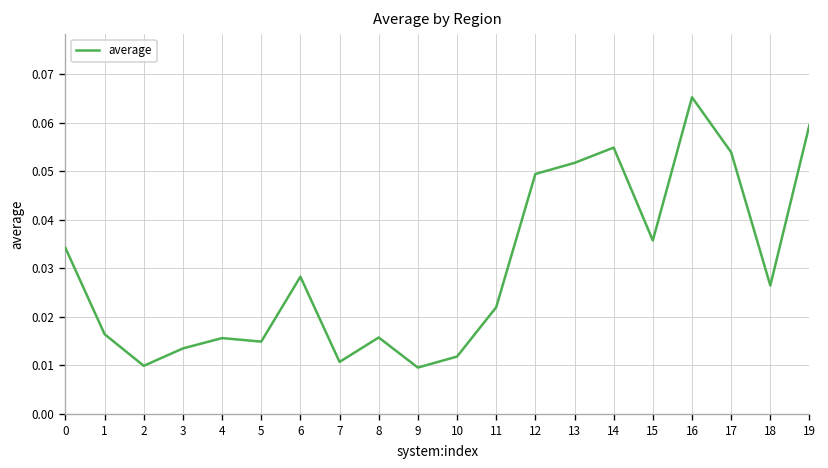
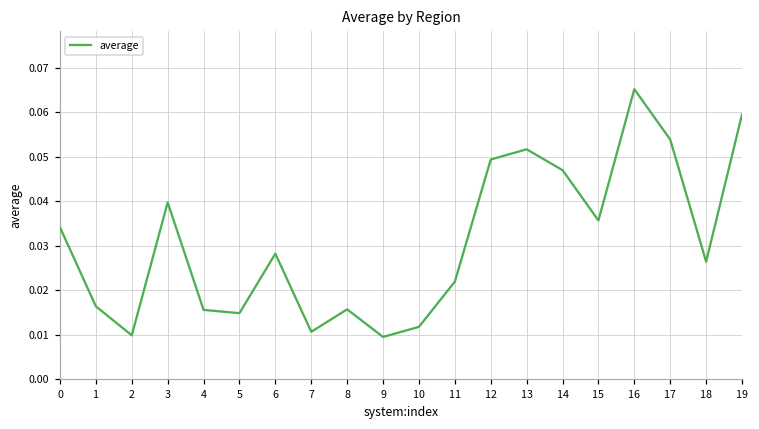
  {
    "0": 0.034,
    "1": 0.016,
    "2": 0.010,
-   "3": 0.013,
+   "3": 0.040,
    "4": 0.016,
    "5": 0.015,
    "6": 0.028,
    "7": 0.011,
    "8": 0.016,
    "9": 0.010,
    "10": 0.012,
    "11": 0.022,
    "12": 0.049,
    "13": 0.052,
-   "14": 0.055,
+   "14": 0.047,
    "15": 0.036,
    "16": 0.065,
    "17": 0.054,
    "18": 0.026,
    "19": 0.060
  }
